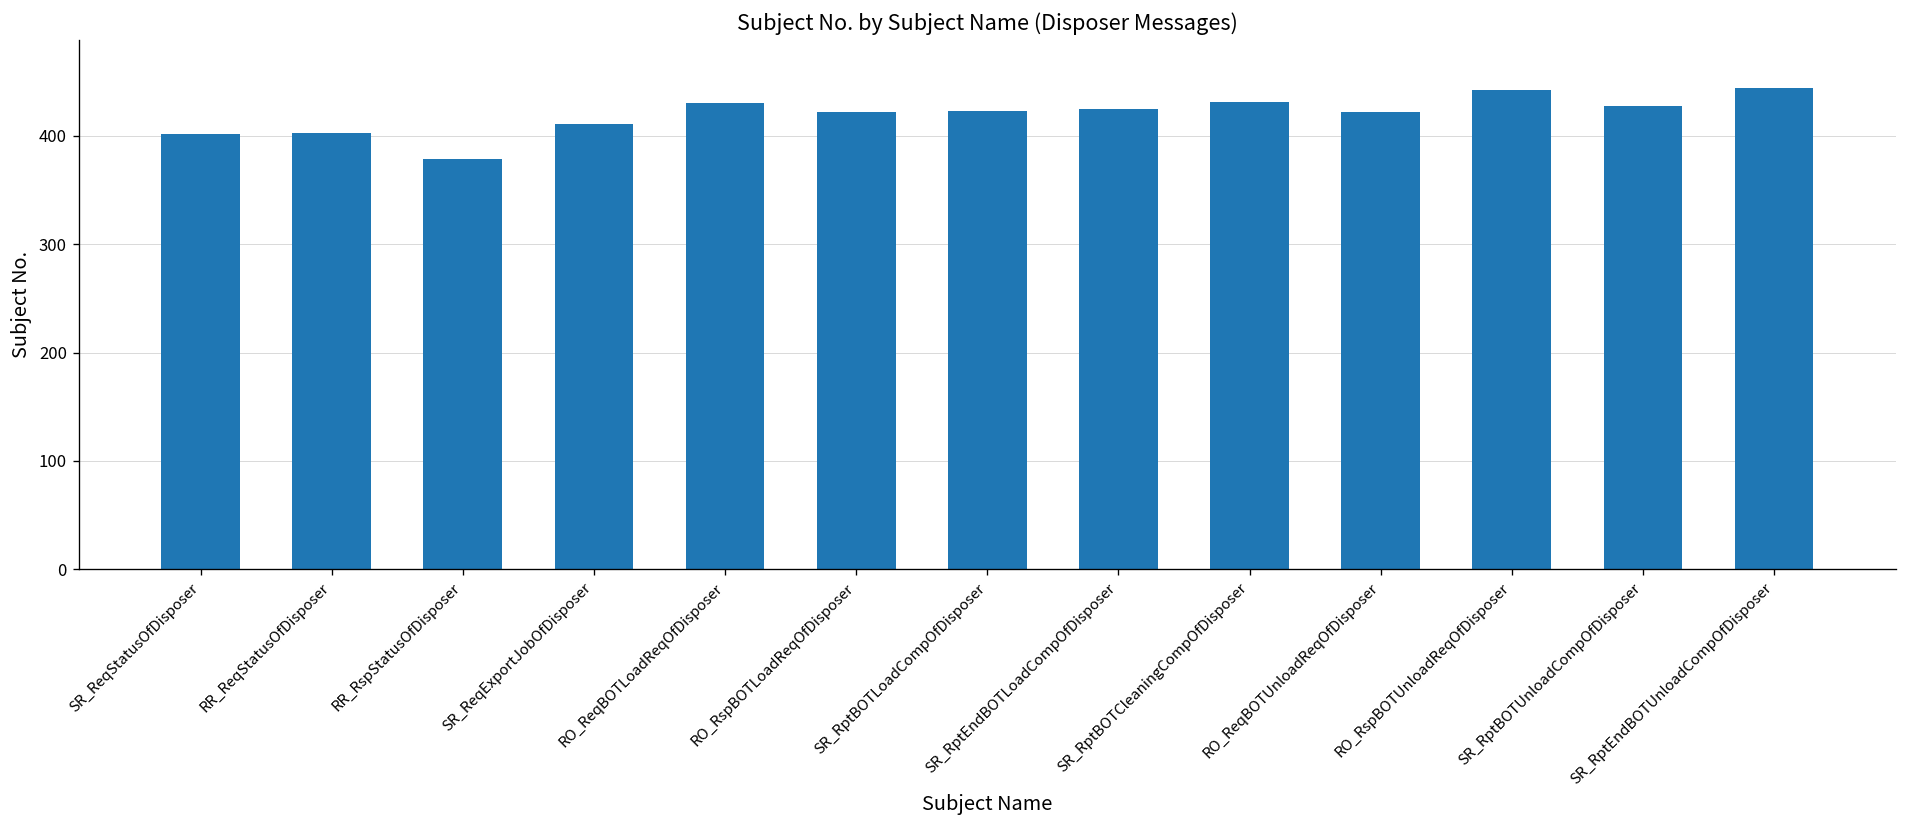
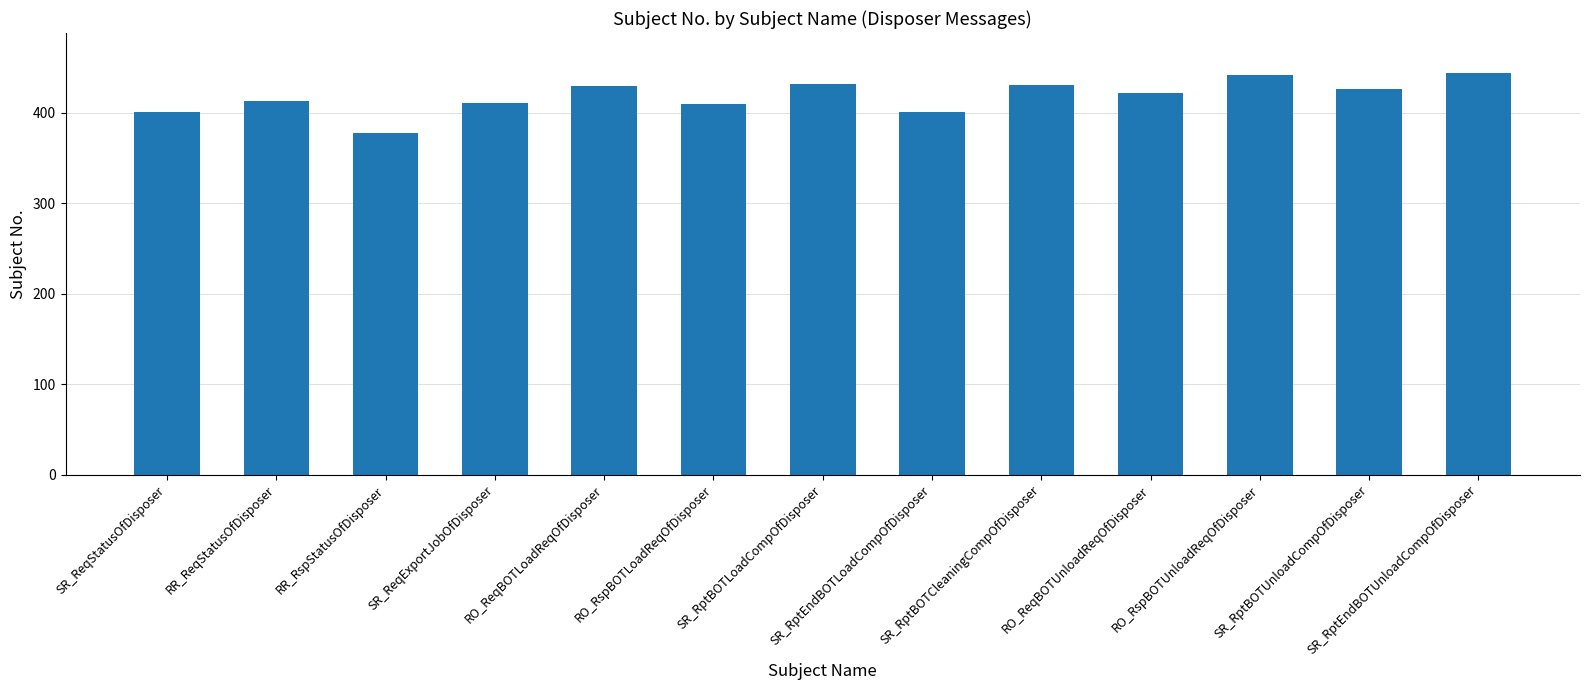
  {
    "SR_ReqStatusOfDisposer": 400,
-   "RR_ReqStatusOfDisposer": 400,
+   "RR_ReqStatusOfDisposer": 410,
    "RR_RspStatusOfDisposer": 380,
    "SR_ReqExportJobOfDisposer": 410,
    "RO_ReqBOTLoadReqOfDisposer": 430,
-   "RO_RspBOTLoadReqOfDisposer": 420,
-   "SR_RptBOTLoadCompOfDisposer": 420,
-   "SR_RptEndBOTLoadCompOfDisposer": 420,
+   "RO_RspBOTLoadReqOfDisposer": 410,
+   "SR_RptBOTLoadCompOfDisposer": 430,
+   "SR_RptEndBOTLoadCompOfDisposer": 400,
    "SR_RptBOTCleaningCompOfDisposer": 430,
    "RO_ReqBOTUnloadReqOfDisposer": 420,
    "RO_RspBOTUnloadReqOfDisposer": 440,
    "SR_RptBOTUnloadCompOfDisposer": 430,
    "SR_RptEndBOTUnloadCompOfDisposer": 440
  }
